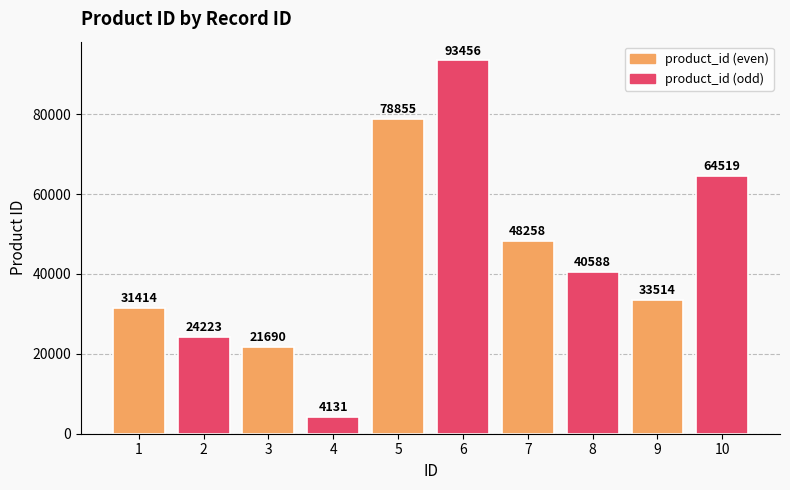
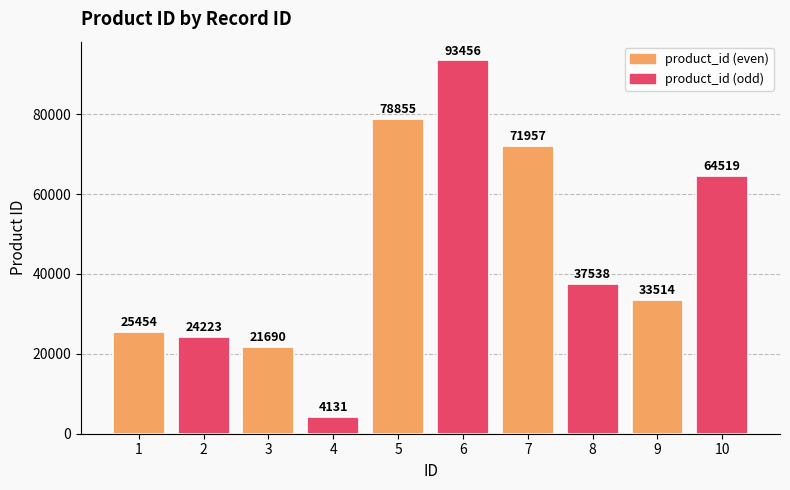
  {
-   "1": 31414,
+   "1": 25454,
    "2": 24223,
    "3": 21690,
    "4": 4131,
    "5": 78855,
    "6": 93456,
-   "7": 48258,
-   "8": 40588,
+   "7": 71957,
+   "8": 37538,
    "9": 33514,
    "10": 64519
  }
